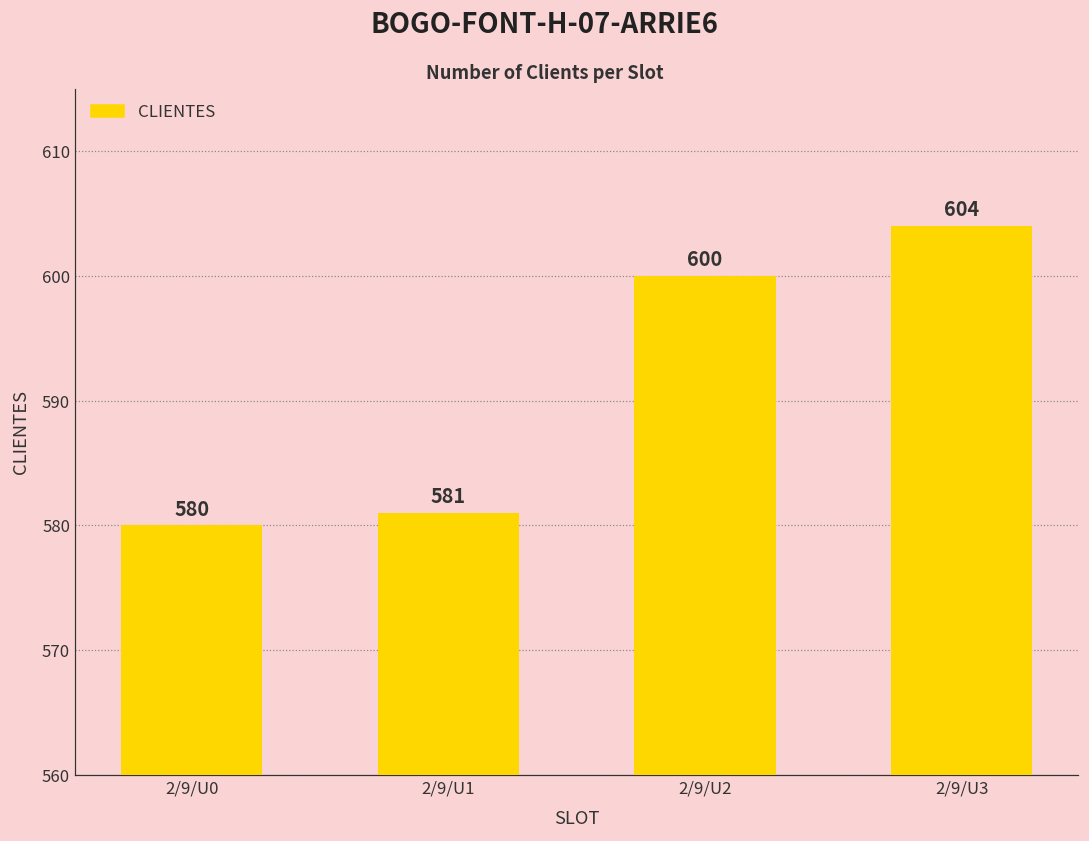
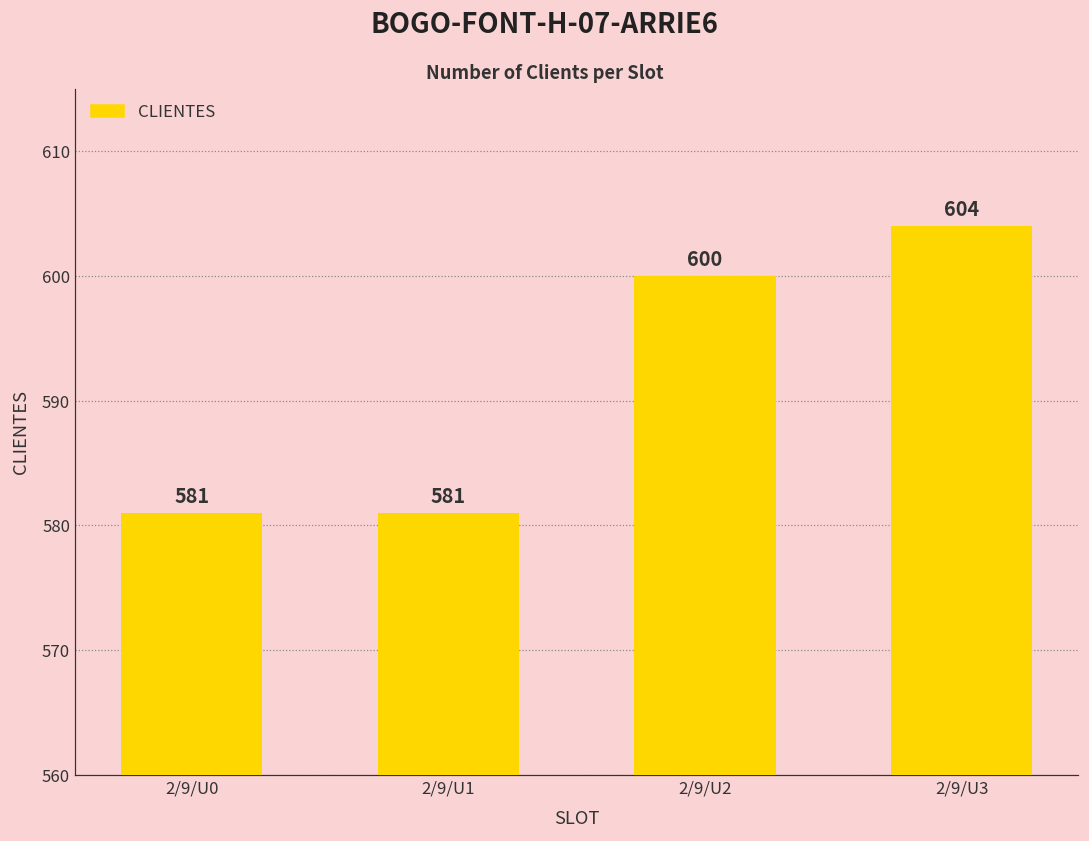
  {
-   "2/9/U0": 580,
+   "2/9/U0": 581,
    "2/9/U1": 581,
    "2/9/U2": 600,
    "2/9/U3": 604
  }
